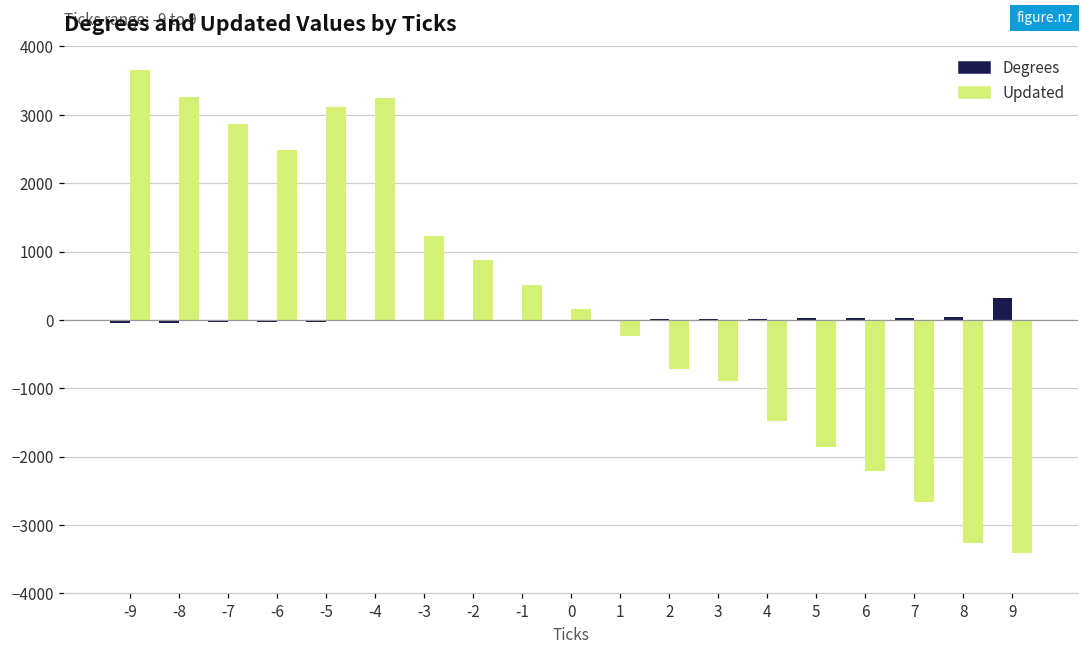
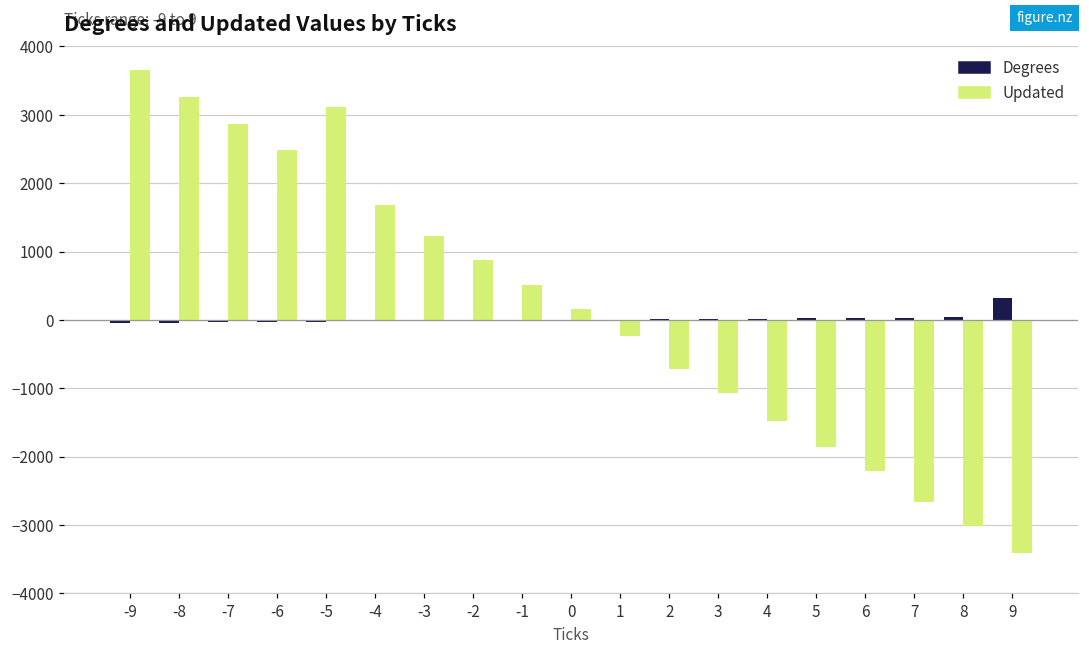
  {
    "Degrees": {
      "-9": 0,
      "0": 0,
      "9": 300
    },
    "Updated": {
      "-9": 3700,
      "-8": 3300,
      "-7": 2900,
      "-6": 2500,
      "-5": 3100,
-     "-4": 3200,
+     "-4": 1700,
      "-3": 1200,
      "-2": 900,
      "-1": 500,
      "0": 200,
      "1": -200,
      "2": -700,
-     "3": -900,
+     "3": -1100,
      "4": -1500,
      "5": -1900,
      "6": -2200,
      "7": -2700,
-     "8": -3300,
+     "8": -3000,
      "9": -3400
    }
  }
